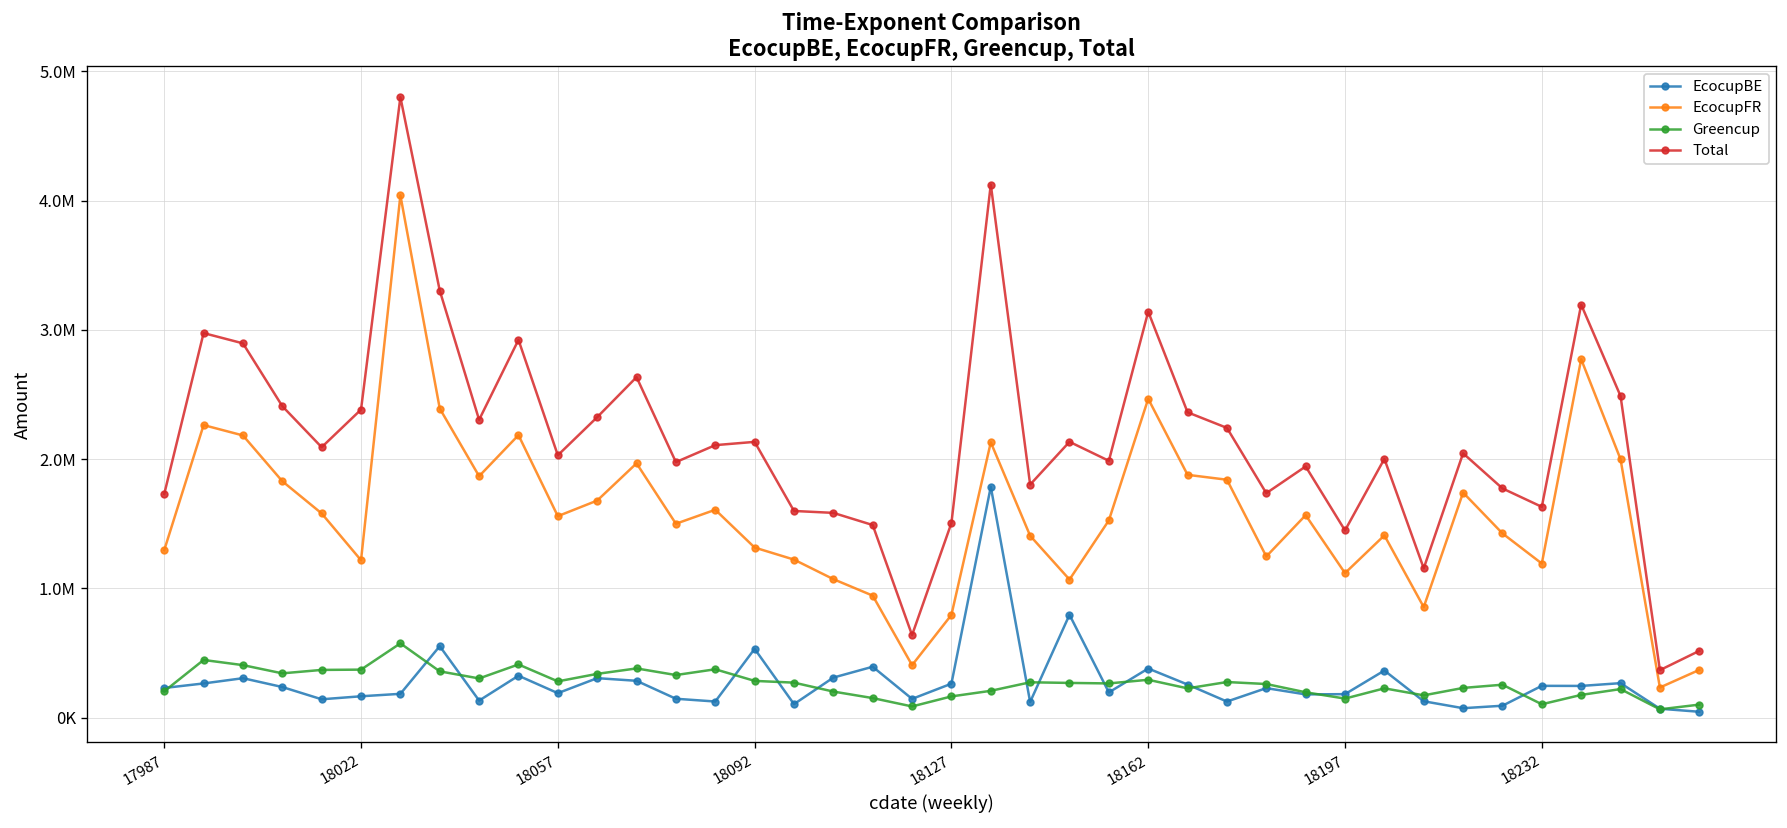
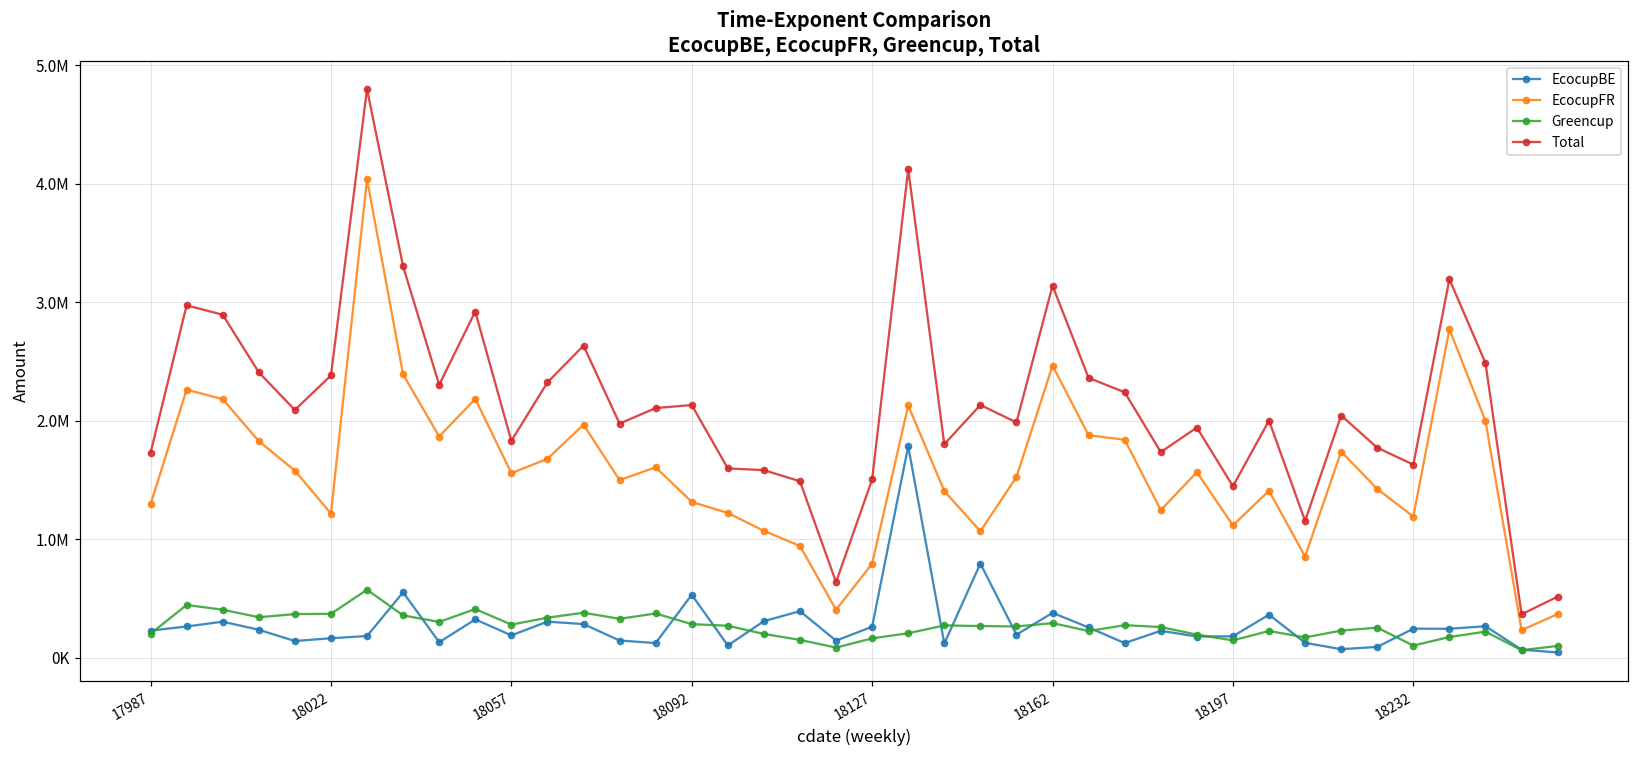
  {
    "EcocupBE": {
      "17987": 230000,
      "18022": 170000,
      "18057": 190000,
      "18092": 530000,
      "18127": 260000,
      "18162": 380000,
      "18197": 180000,
      "18232": 250000
    },
    "EcocupFR": {
      "17987": 1300000,
      "18022": 1220000,
      "18057": 1560000,
      "18092": 1320000,
      "18127": 800000,
      "18162": 2470000,
      "18197": 1120000,
      "18232": 1190000
    },
    "Greencup": {
      "17987": 200000,
      "18022": 370000,
      "18057": 280000,
      "18092": 280000,
      "18127": 160000,
      "18162": 290000,
      "18197": 150000,
      "18232": 100000
    },
    "Total": {
      "17987": 1730000,
      "18022": 2380000,
-     "18057": 2030000,
+     "18057": 1830000,
      "18092": 2130000,
      "18127": 1510000,
      "18162": 3140000,
      "18197": 1450000,
      "18232": 1630000
    }
  }
